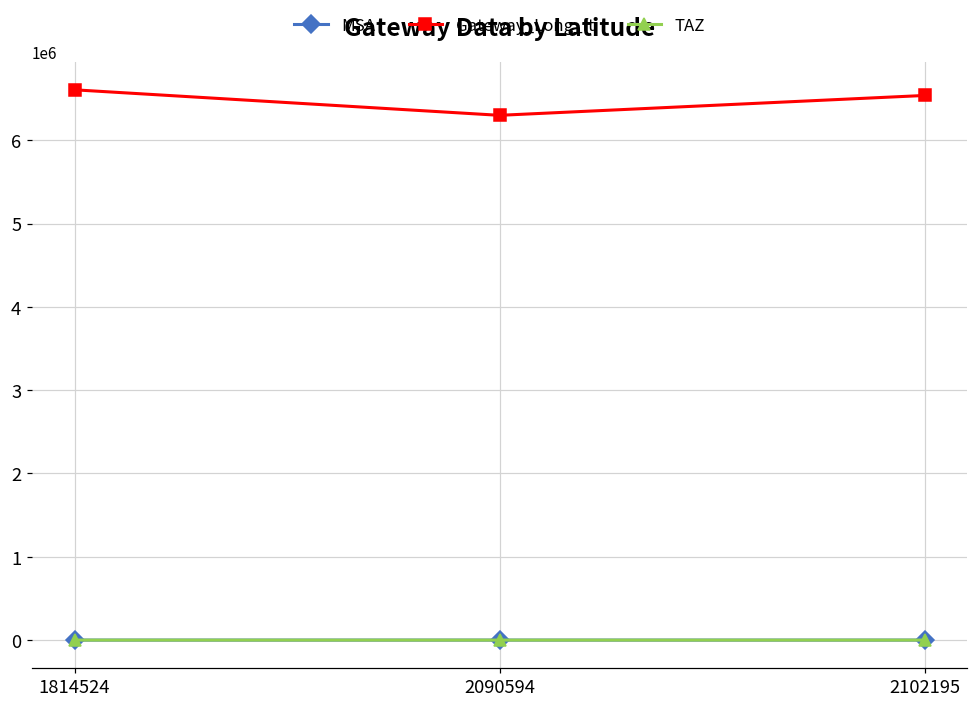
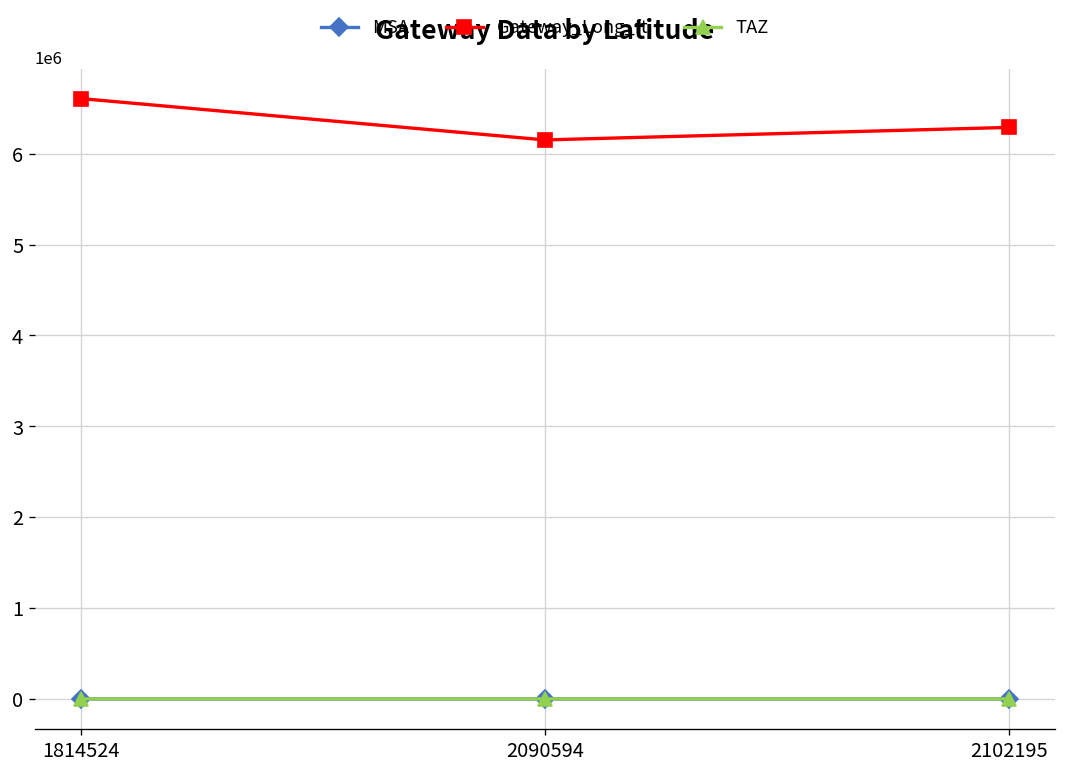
  {
    "TAZ": {
      "1814524": 0,
      "2090594": 0,
      "2102195": 0
    },
    "Gateway_Long_ft": {
      "1814524": 6600000,
-     "2090594": 6300000,
-     "2102195": 6500000
+     "2090594": 6200000,
+     "2102195": 6300000
    }
  }
